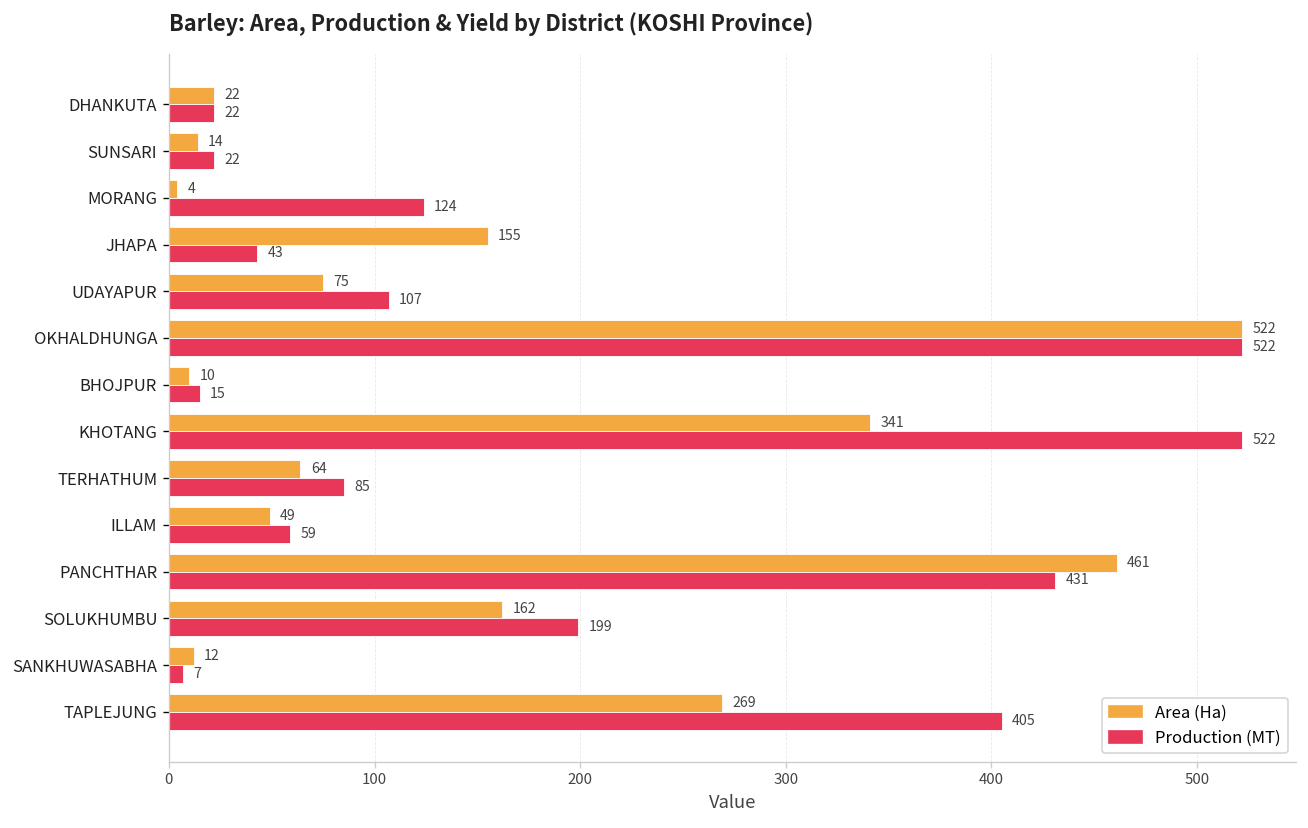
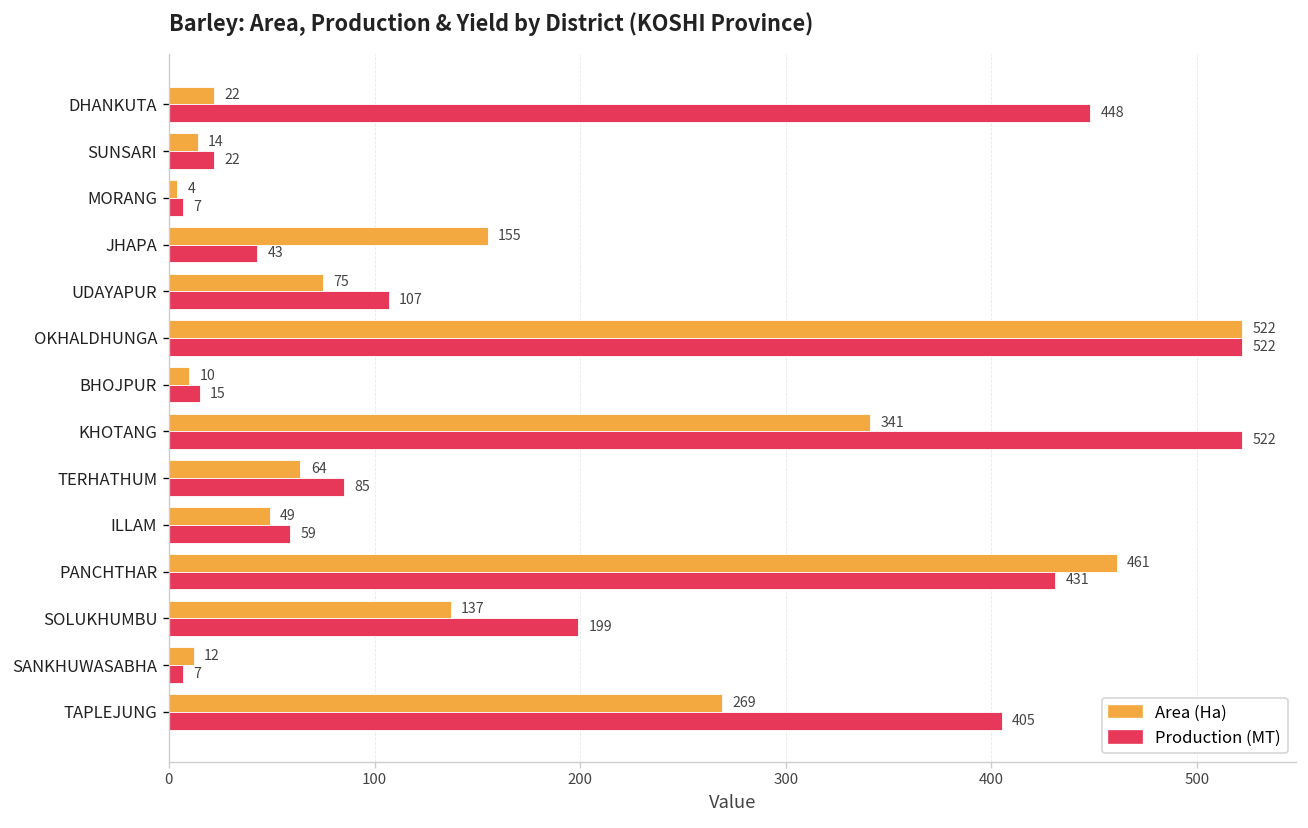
  {
    "Area (Ha)": {
      "DHANKUTA": 22,
      "SUNSARI": 14,
      "MORANG": 4,
      "JHAPA": 155,
      "UDAYAPUR": 75,
      "OKHALDHUNGA": 522,
      "BHOJPUR": 10,
      "KHOTANG": 341,
      "TERHATHUM": 64,
      "ILLAM": 49,
      "PANCHTHAR": 461,
-     "SOLUKHUMBU": 162,
+     "SOLUKHUMBU": 137,
      "SANKHUWASABHA": 12,
      "TAPLEJUNG": 269
    },
    "Production (MT)": {
-     "DHANKUTA": 22,
+     "DHANKUTA": 448,
      "SUNSARI": 22,
-     "MORANG": 124,
+     "MORANG": 7,
      "JHAPA": 43,
      "UDAYAPUR": 107,
      "OKHALDHUNGA": 522,
      "BHOJPUR": 15,
      "KHOTANG": 522,
      "TERHATHUM": 85,
      "ILLAM": 59,
      "PANCHTHAR": 431,
      "SOLUKHUMBU": 199,
      "SANKHUWASABHA": 7,
      "TAPLEJUNG": 405
    }
  }
